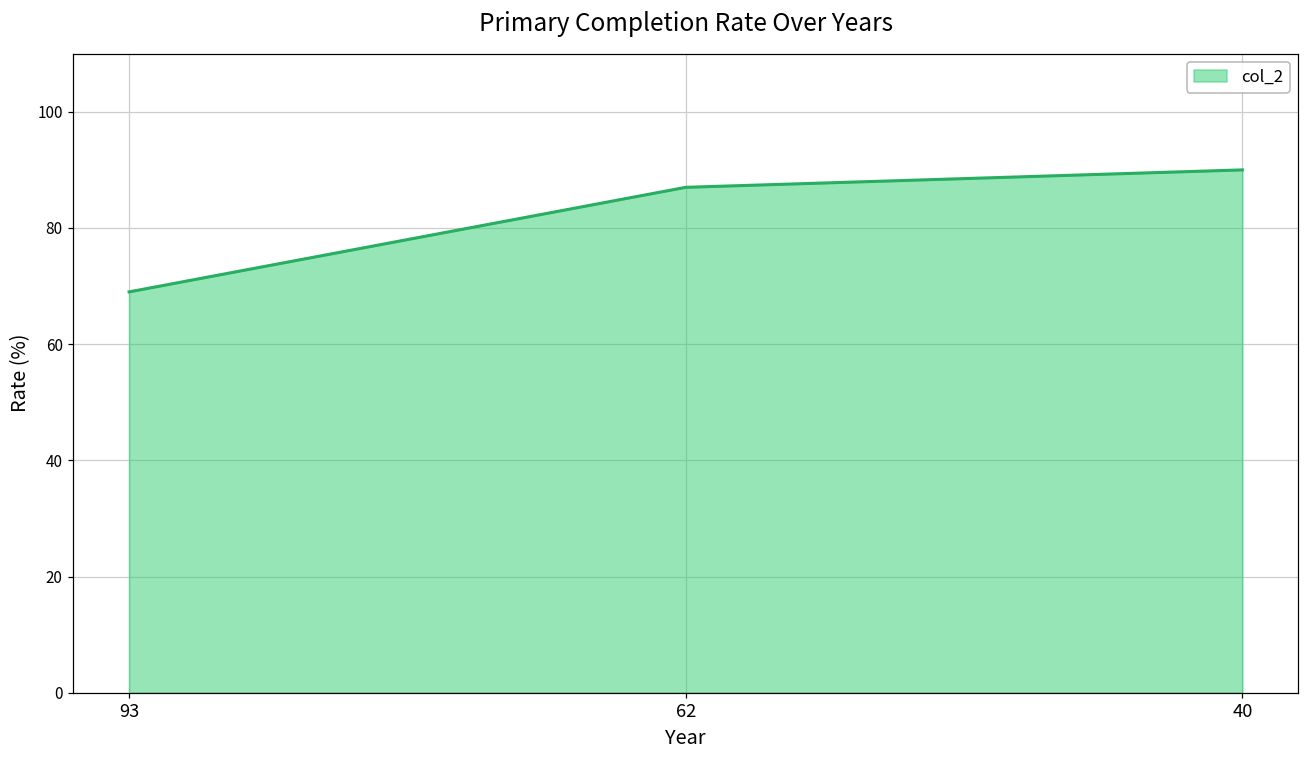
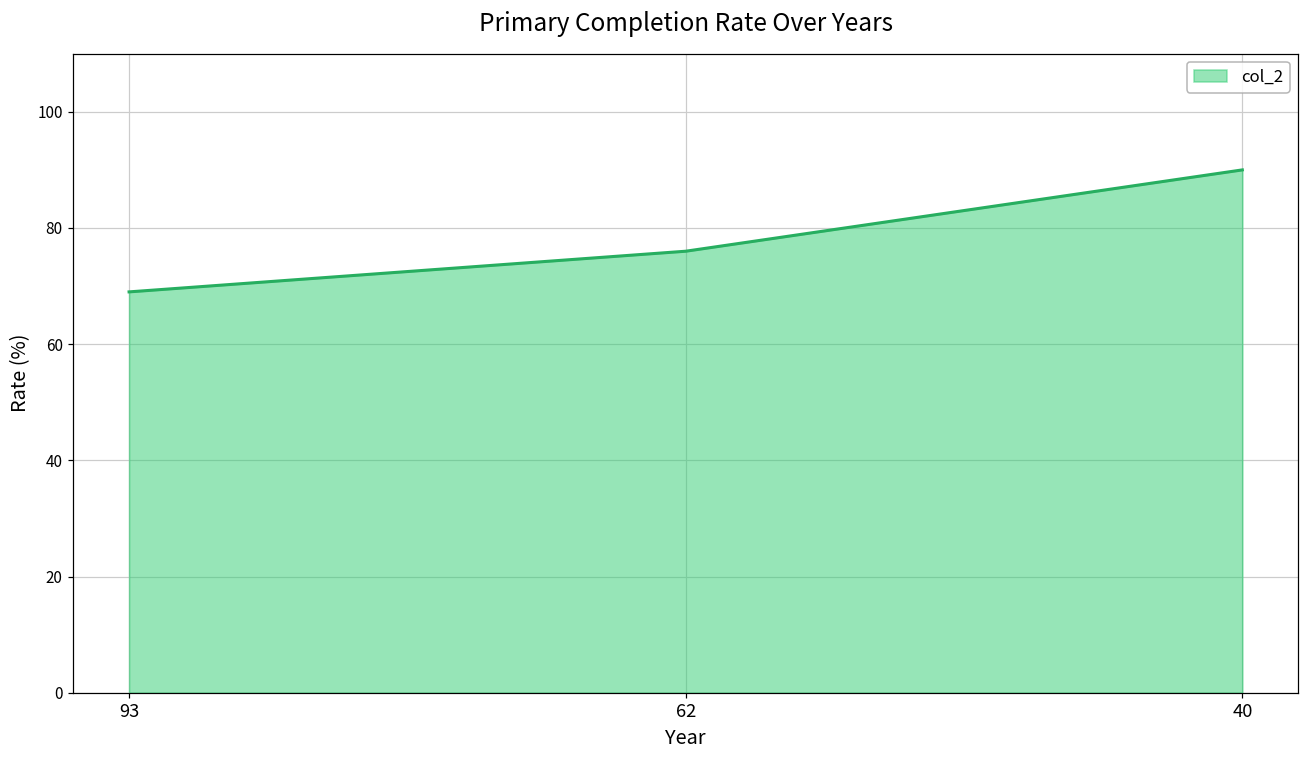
  {
    "93": 69,
-   "62": 87,
+   "62": 76,
    "40": 90
  }
